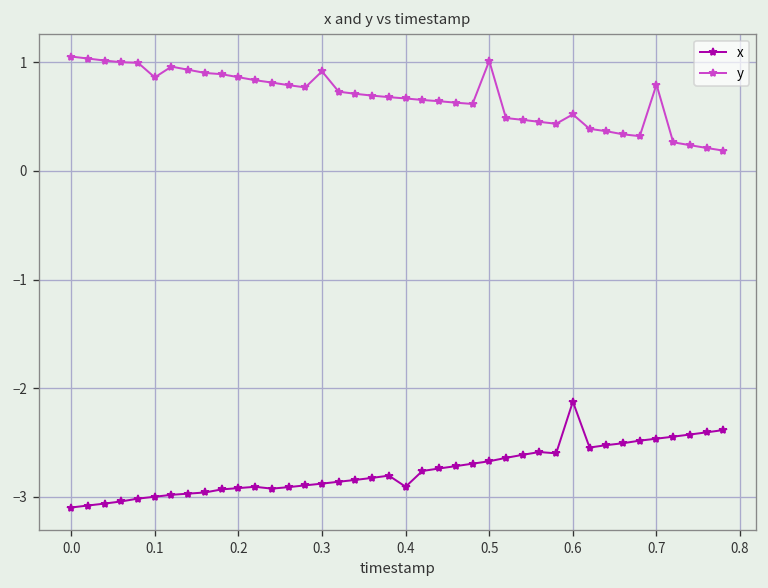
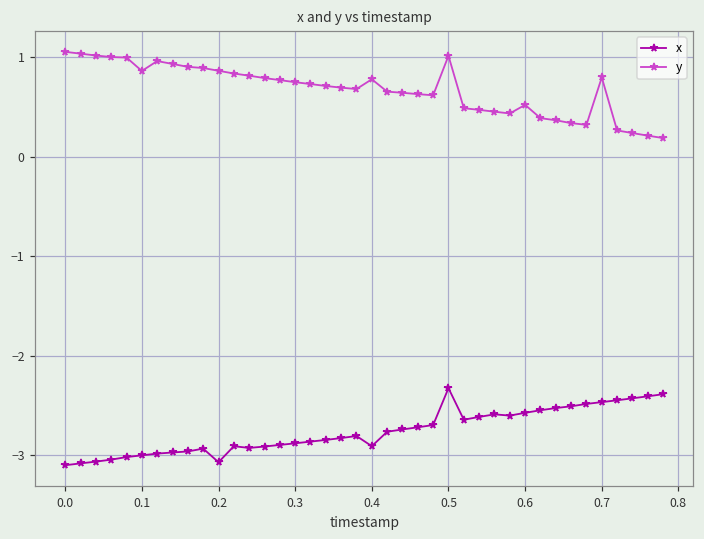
  {
    "x": {
      "0.0": -3.1,
      "0.1": -3.0,
-     "0.2": -2.9,
+     "0.2": -3.1,
      "0.3": -2.9,
      "0.4": -2.9,
-     "0.5": -2.7,
-     "0.6": -2.1,
+     "0.5": -2.3,
+     "0.6": -2.6,
      "0.7": -2.5
    },
    "y": {
      "0.0": 1.1,
      "0.1": 0.9,
      "0.2": 0.9,
-     "0.3": 0.9,
-     "0.4": 0.7,
+     "0.3": 0.7,
+     "0.4": 0.8,
      "0.5": 1.0,
      "0.6": 0.5,
      "0.7": 0.8
    }
  }
